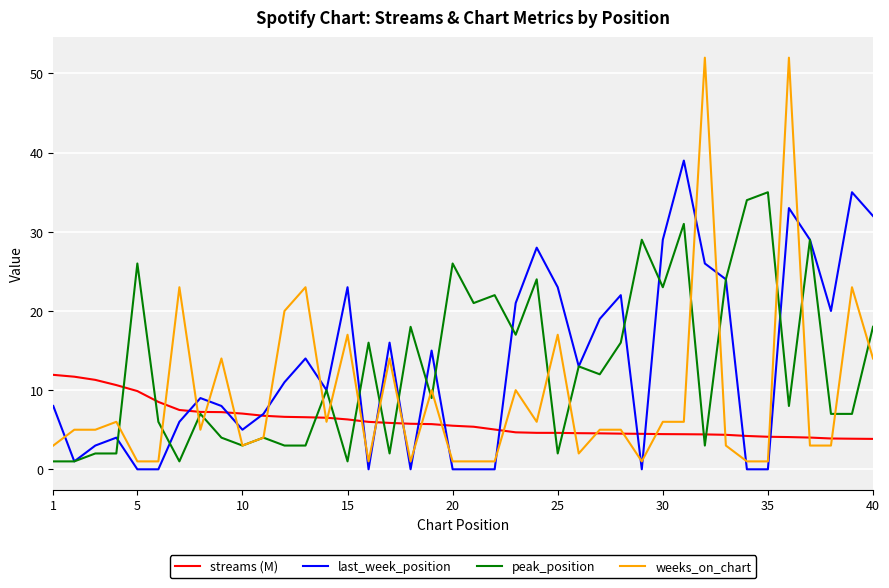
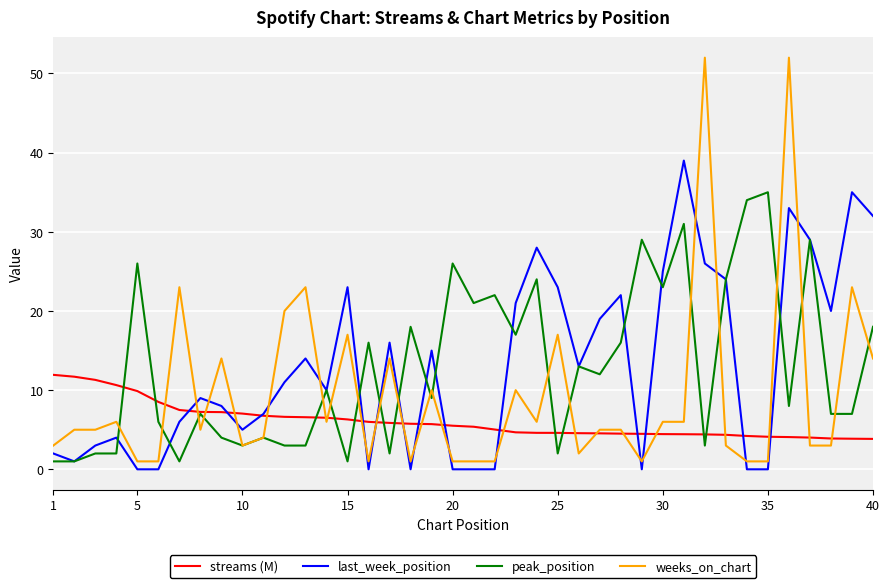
  {
    "streams (M)": {
      "1": 12,
      "5": 10,
      "10": 7,
      "15": 6,
      "20": 6,
      "25": 5,
      "30": 4,
      "35": 4,
      "40": 4
    },
    "last_week_position": {
-     "1": 8,
+     "1": 2,
      "5": 0,
      "10": 5,
      "15": 23,
      "20": 0,
      "25": 23,
-     "30": 29,
+     "30": 25,
      "35": 0,
      "40": 32
    },
    "peak_position": {
      "1": 1,
      "5": 26,
      "15": 1,
      "20": 26,
      "25": 2,
      "30": 23,
      "35": 35,
      "40": 18
    },
    "weeks_on_chart": {
      "1": 3,
      "5": 1,
      "15": 17,
      "20": 1,
      "25": 17,
      "30": 6,
      "35": 1,
      "40": 14
    }
  }
